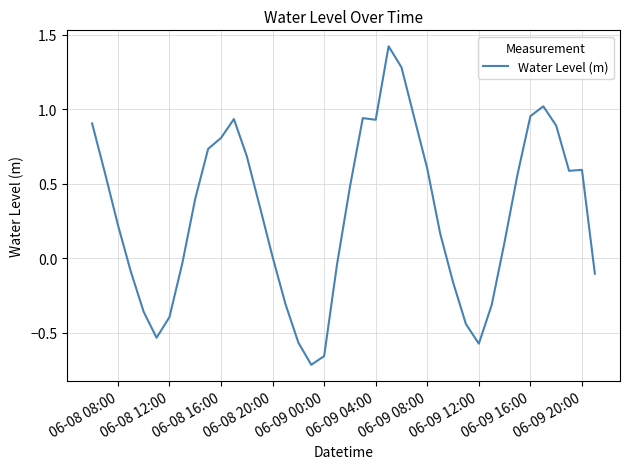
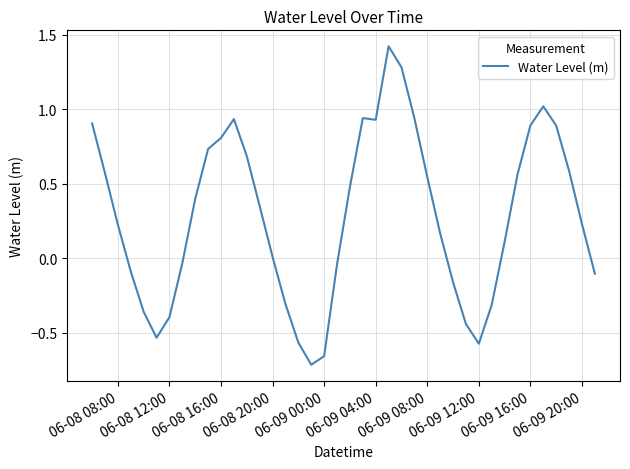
  {
    "06-08 08:00": 0.22,
    "06-08 12:00": -0.40,
    "06-08 16:00": 0.81,
    "06-08 20:00": 0.01,
    "06-09 00:00": -0.66,
    "06-09 04:00": 0.93,
-   "06-09 08:00": 0.60,
+   "06-09 08:00": 0.55,
    "06-09 12:00": -0.57,
-   "06-09 16:00": 0.95,
-   "06-09 20:00": 0.59
+   "06-09 16:00": 0.89,
+   "06-09 20:00": 0.23
  }
